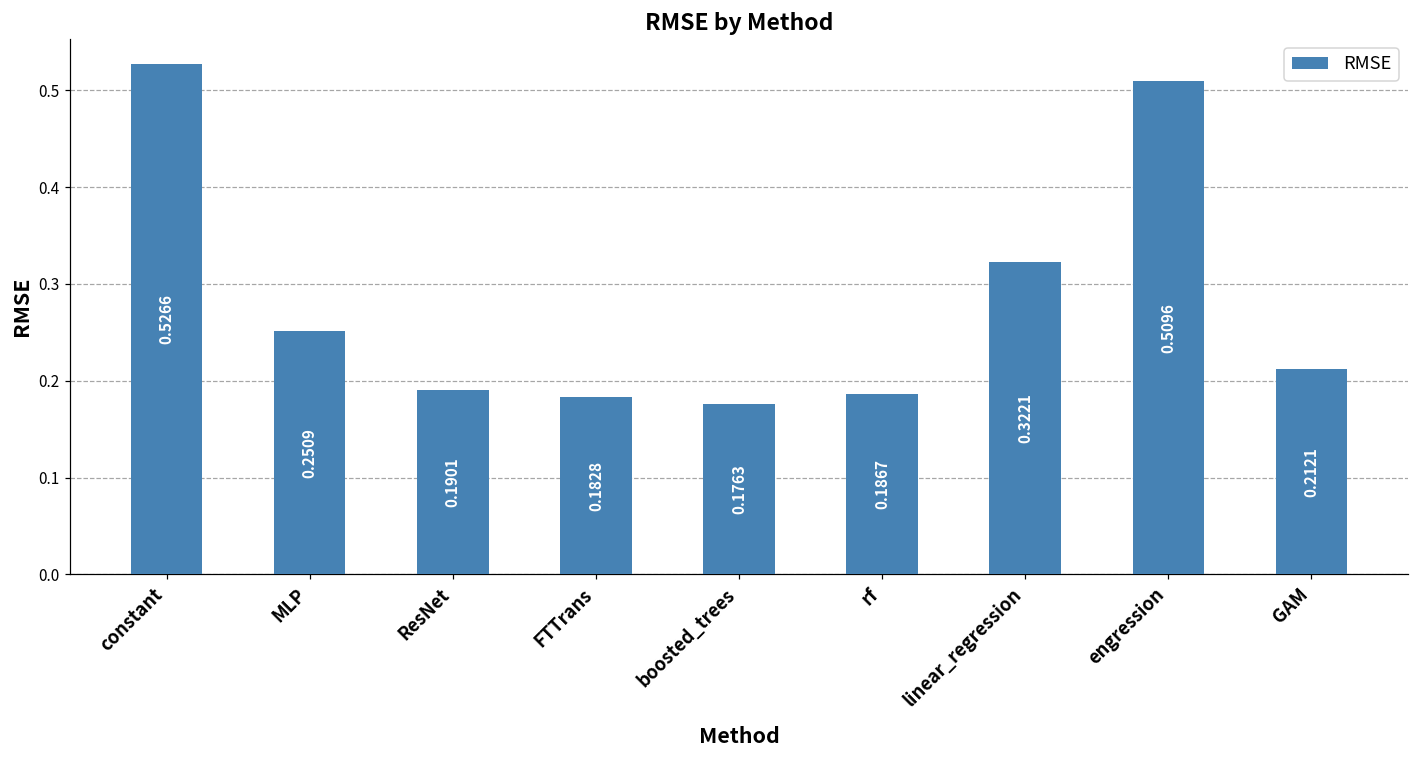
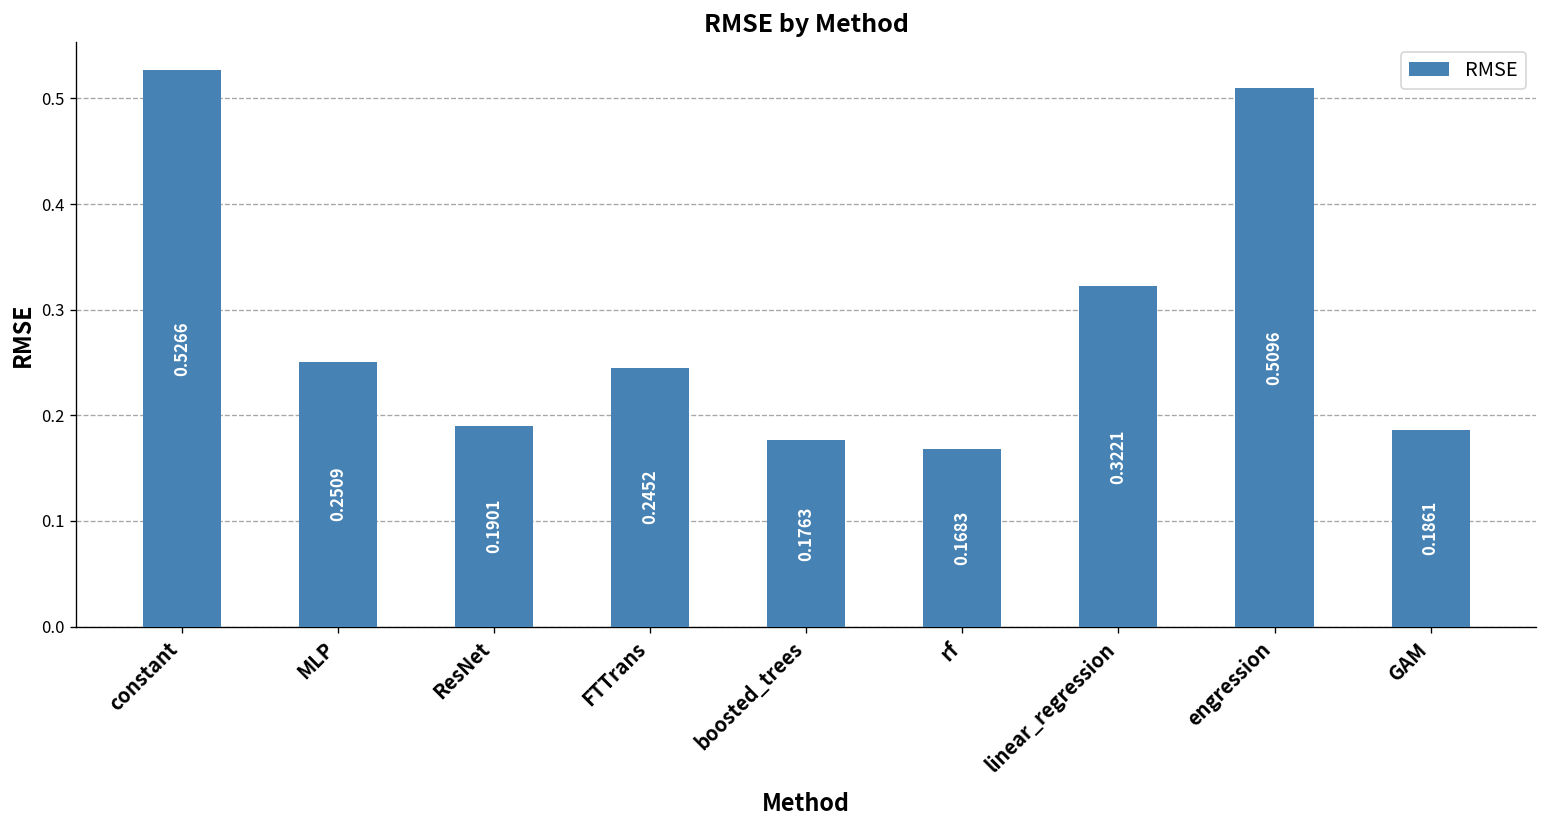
  {
    "constant": 0.5266,
    "MLP": 0.2509,
    "ResNet": 0.1901,
-   "FTTrans": 0.1828,
+   "FTTrans": 0.2452,
    "boosted_trees": 0.1763,
-   "rf": 0.1867,
+   "rf": 0.1683,
    "linear_regression": 0.3221,
    "engression": 0.5096,
-   "GAM": 0.2121
+   "GAM": 0.1861
  }
